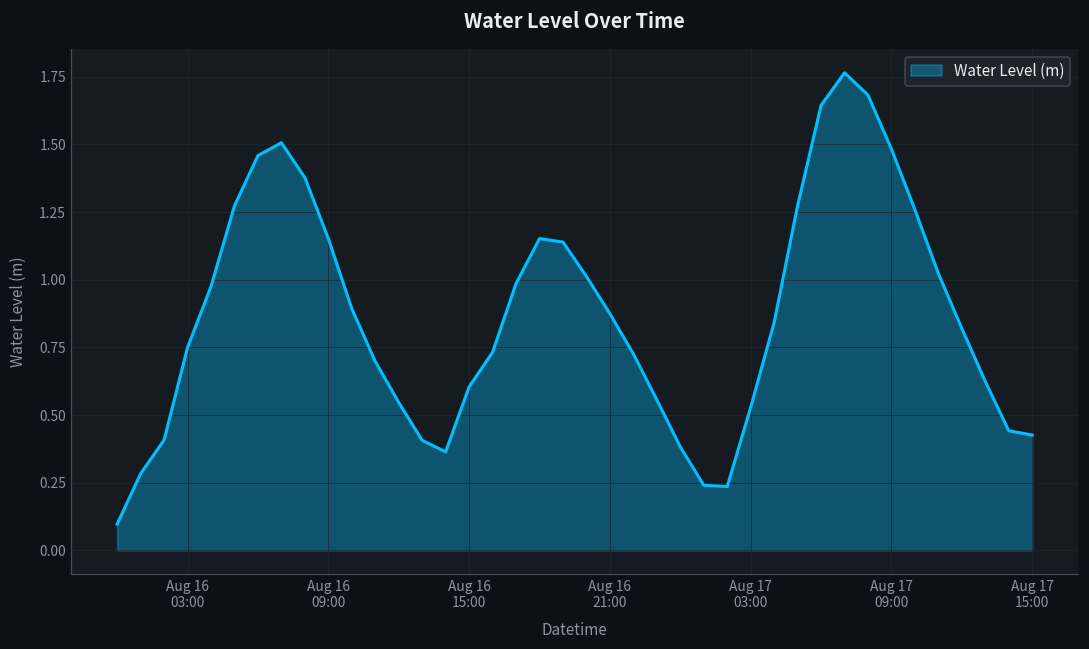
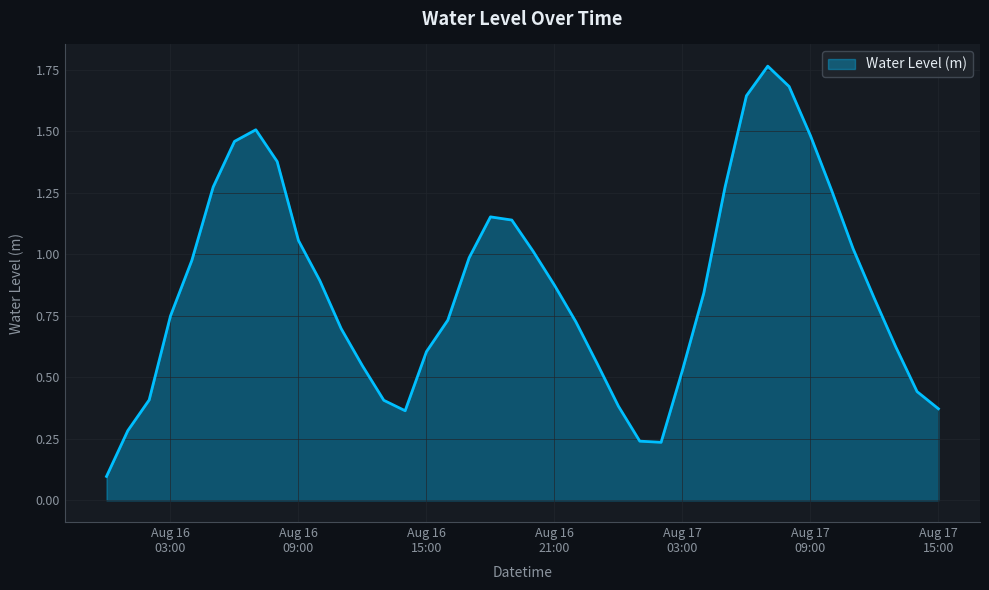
  {
    "Aug 16 03:00": 0.75,
-   "Aug 16 09:00": 1.15,
+   "Aug 16 09:00": 1.06,
    "Aug 16 15:00": 0.60,
    "Aug 16 21:00": 0.87,
    "Aug 17 03:00": 0.53,
    "Aug 17 09:00": 1.48,
-   "Aug 17 15:00": 0.43
+   "Aug 17 15:00": 0.37
  }
